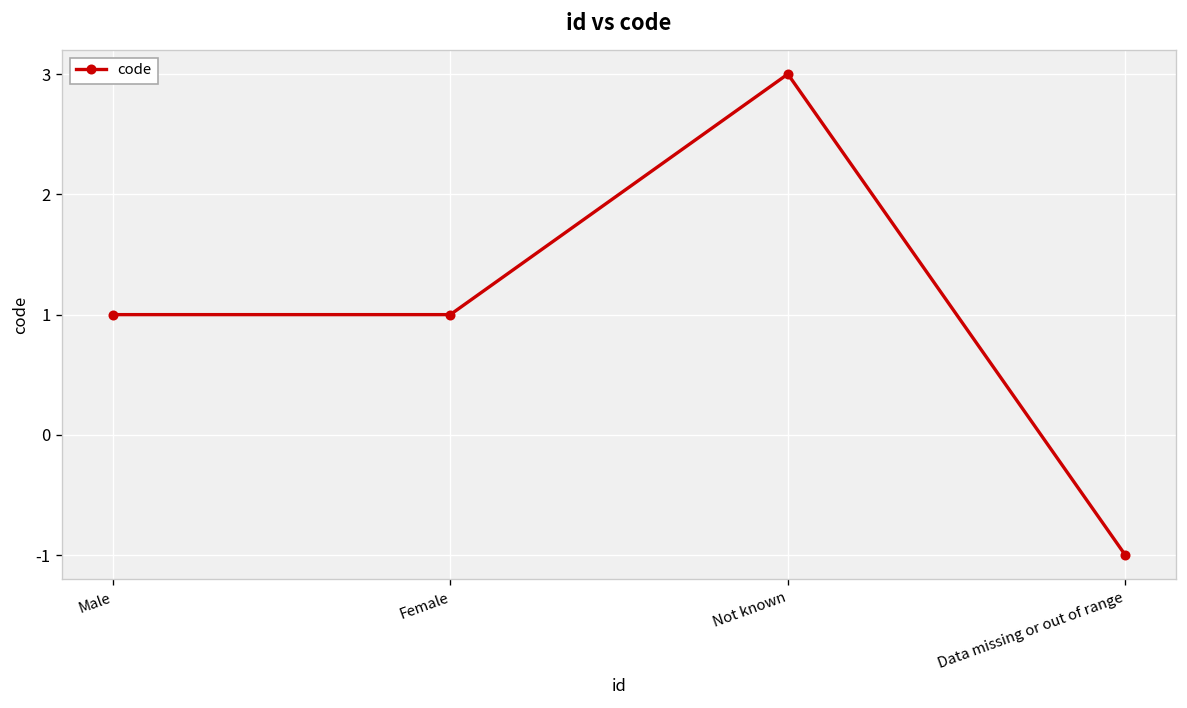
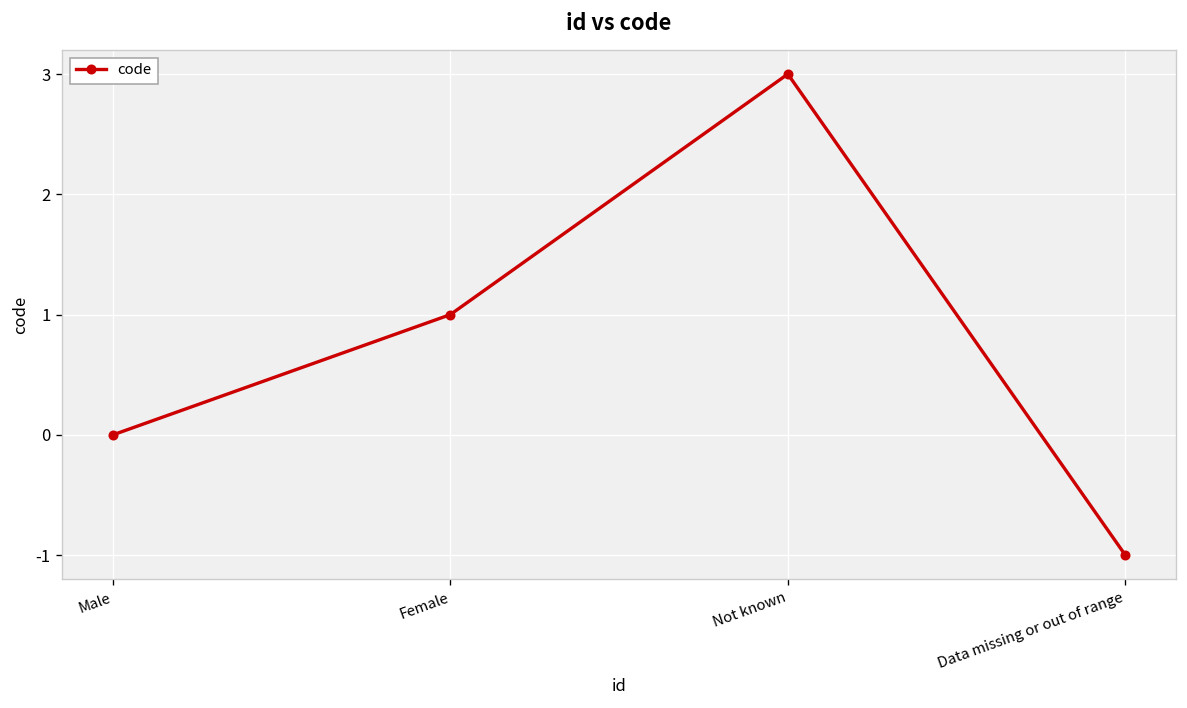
  {
-   "Male": 1,
+   "Male": 0,
    "Female": 1,
    "Not known": 3,
    "Data missing or out of range": -1
  }
